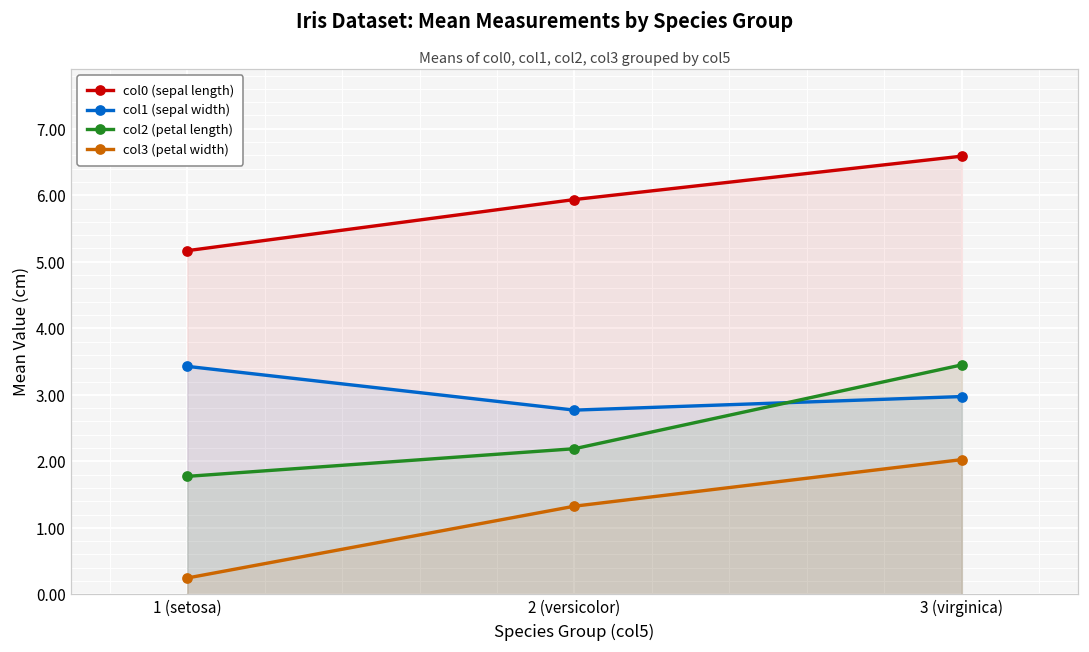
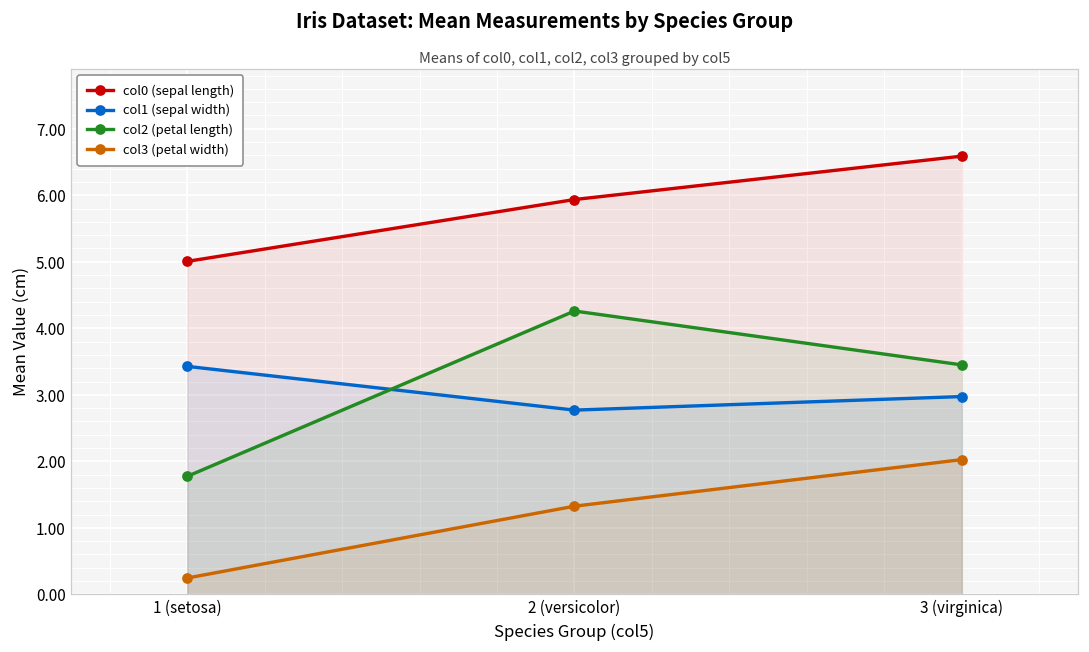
  {
    "col0 (sepal length)": {
-     "1 (setosa)": 5.2,
+     "1 (setosa)": 5.0,
      "2 (versicolor)": 5.9,
      "3 (virginica)": 6.6
    },
    "col1 (sepal width)": {
      "1 (setosa)": 3.4,
      "2 (versicolor)": 2.8,
      "3 (virginica)": 3.0
    },
    "col2 (petal length)": {
      "1 (setosa)": 1.8,
-     "2 (versicolor)": 2.2,
+     "2 (versicolor)": 4.3,
      "3 (virginica)": 3.5
    },
    "col3 (petal width)": {
      "1 (setosa)": 0.2,
      "2 (versicolor)": 1.3,
      "3 (virginica)": 2.0
    }
  }
